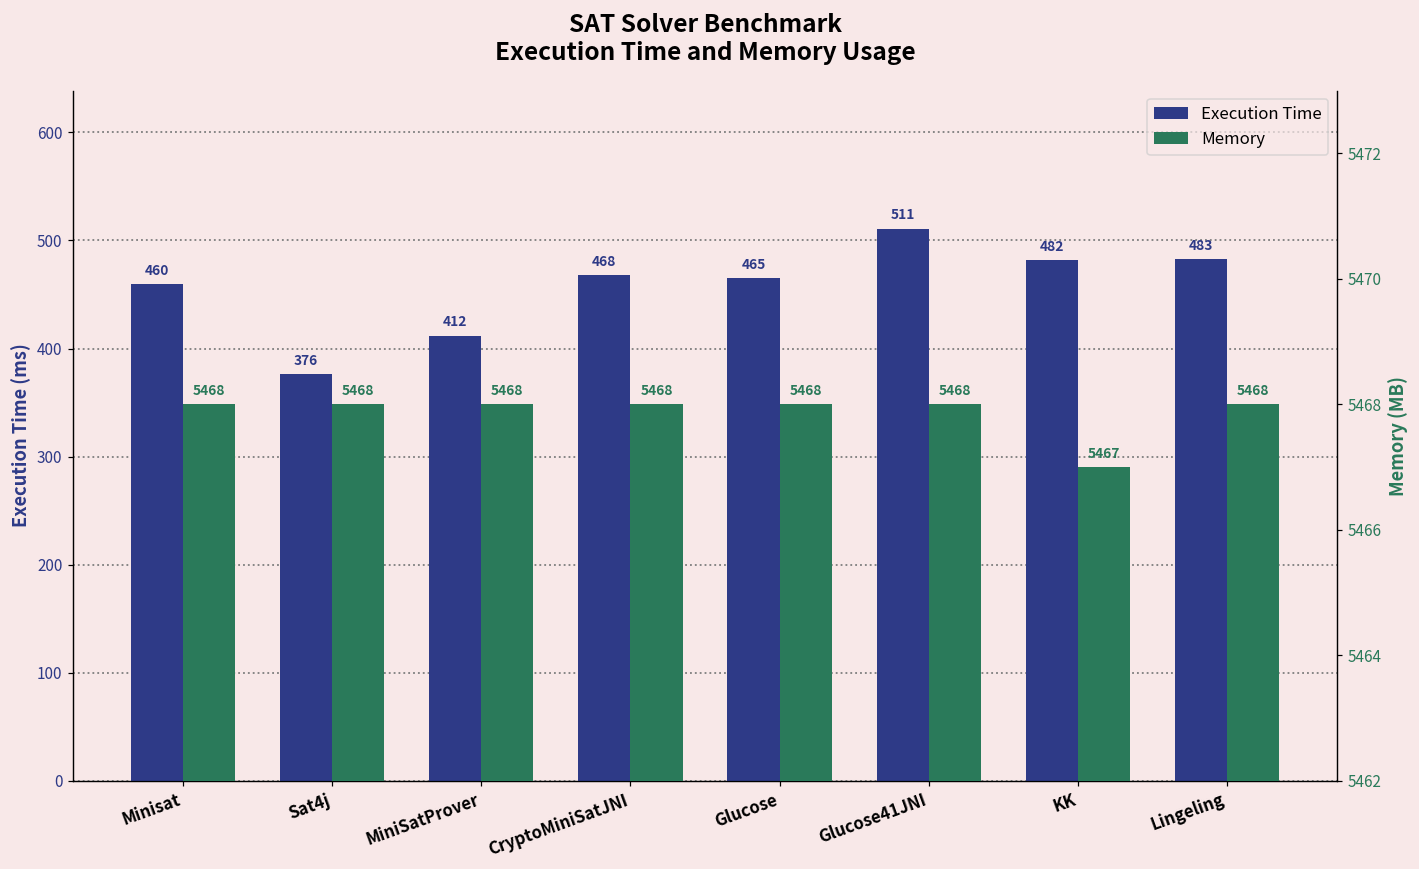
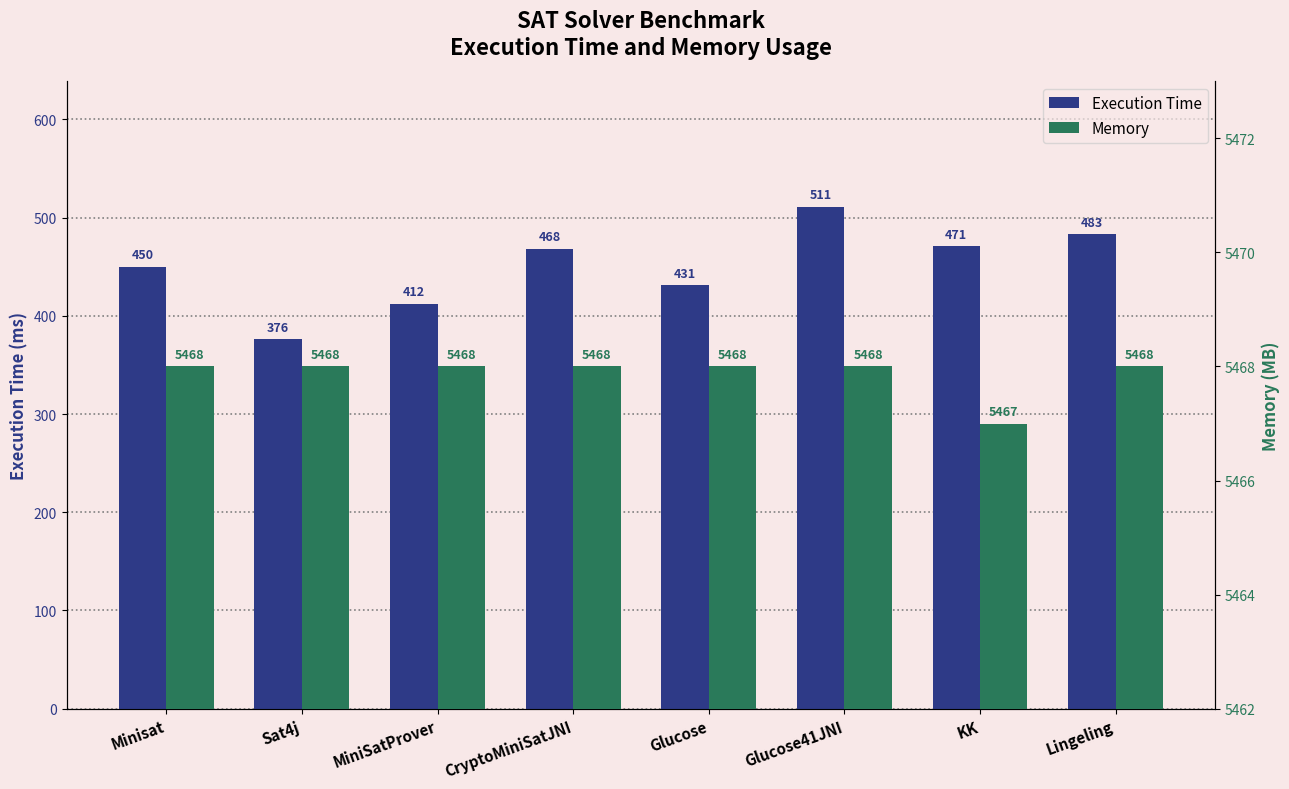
  {
    "Execution Time": {
-     "Minisat": 460,
+     "Minisat": 450,
      "Sat4j": 376,
      "MiniSatProver": 412,
      "CryptoMiniSatJNI": 468,
-     "Glucose": 465,
+     "Glucose": 431,
      "Glucose41JNI": 511,
-     "KK": 482,
+     "KK": 471,
      "Lingeling": 483
    },
    "Memory": {
      "Minisat": 5468,
      "Sat4j": 5468,
      "MiniSatProver": 5468,
      "CryptoMiniSatJNI": 5468,
      "Glucose": 5468,
      "Glucose41JNI": 5468,
      "KK": 5467,
      "Lingeling": 5468
    }
  }
